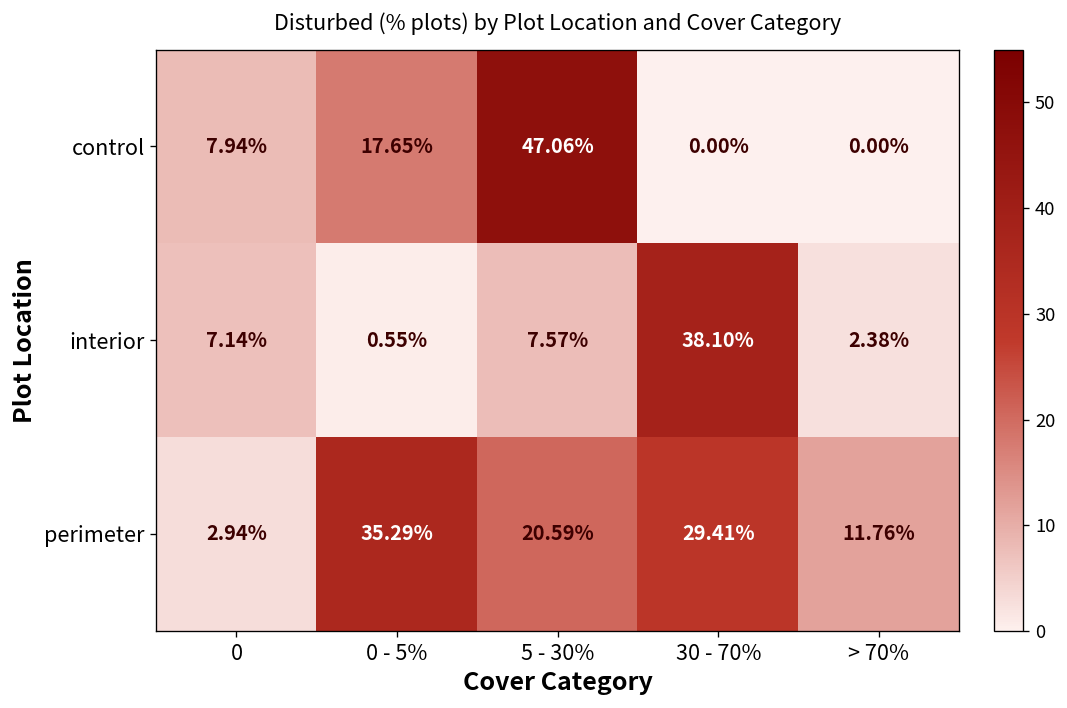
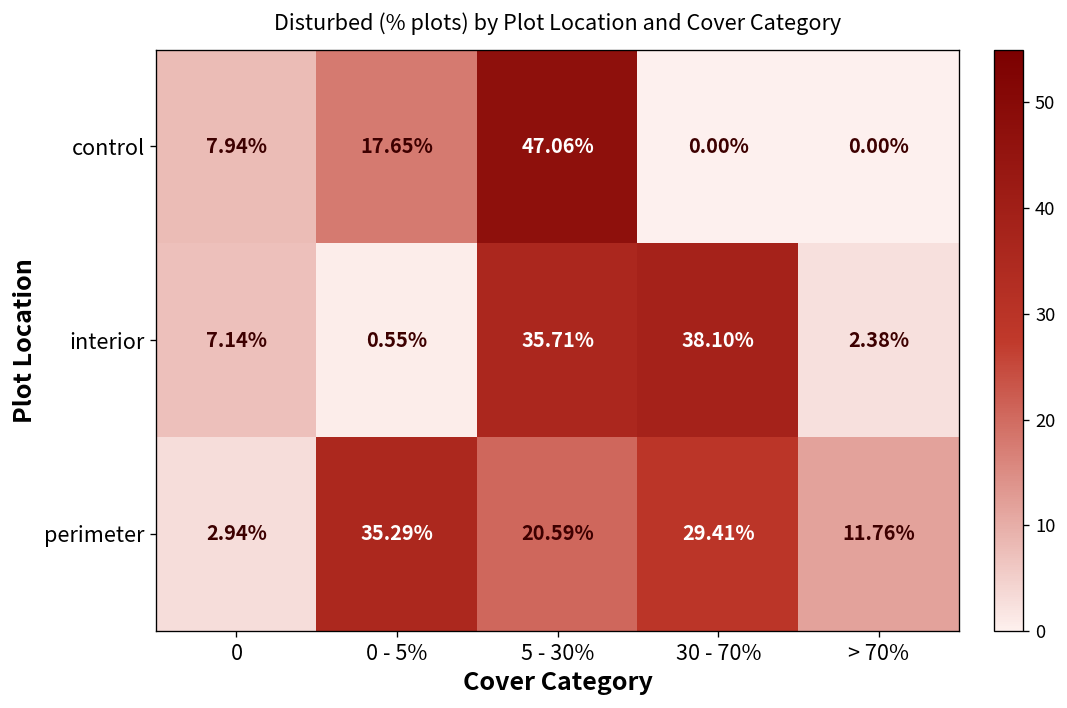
  {
    "control": {
      "0": "7.94%",
      "0 - 5%": "17.65%",
      "5 - 30%": "47.06%",
      "30 - 70%": "0.00%",
      "> 70%": "0.00%"
    },
    "interior": {
      "0": "7.14%",
      "0 - 5%": "0.55%",
-     "5 - 30%": "7.57%",
+     "5 - 30%": "35.71%",
      "30 - 70%": "38.10%",
      "> 70%": "2.38%"
    },
    "perimeter": {
      "0": "2.94%",
      "0 - 5%": "35.29%",
      "5 - 30%": "20.59%",
      "30 - 70%": "29.41%",
      "> 70%": "11.76%"
    }
  }
